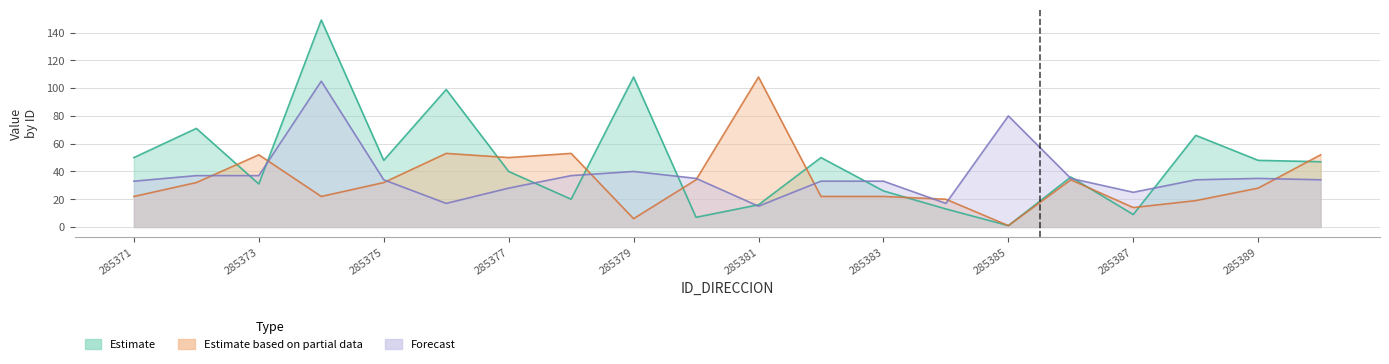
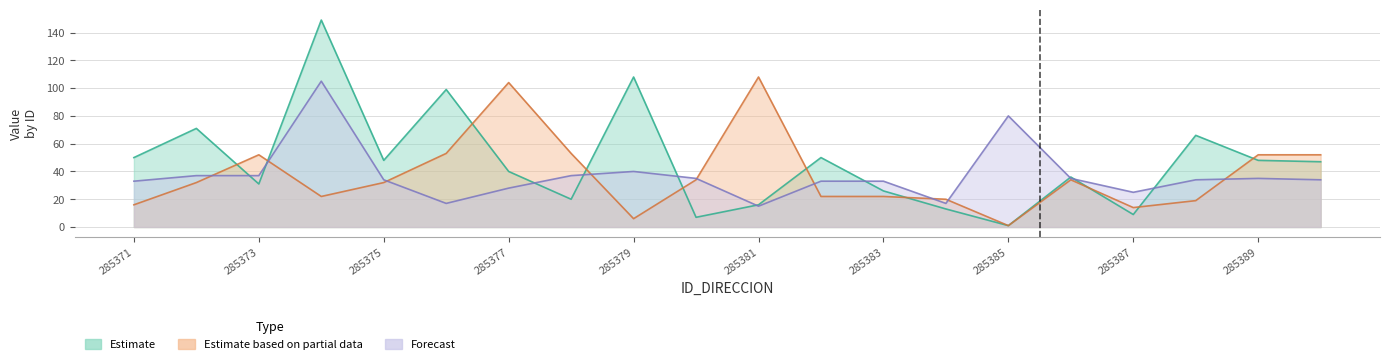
  {
    "Estimate based on partial data": {
-     "285371": 22,
+     "285371": 16,
      "285373": 52,
      "285375": 32,
-     "285377": 50,
+     "285377": 104,
      "285379": 6,
      "285381": 108,
      "285383": 22,
      "285387": 14,
-     "285389": 28
+     "285389": 52
    }
  }
